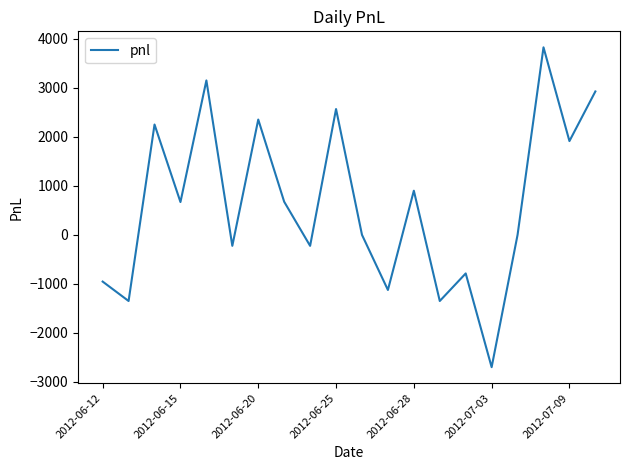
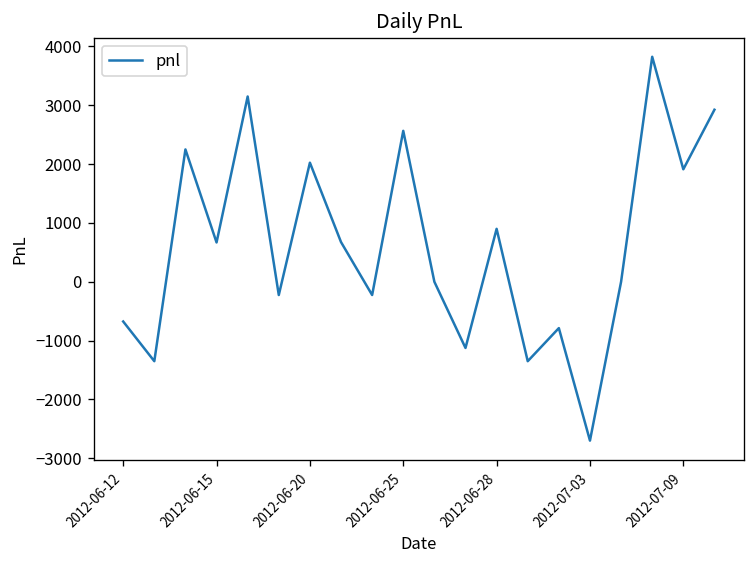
  {
-   "2012-06-12": -1000,
+   "2012-06-12": -700,
    "2012-06-15": 700,
-   "2012-06-20": 2400,
+   "2012-06-20": 2000,
    "2012-06-25": 2600,
    "2012-06-28": 900,
    "2012-07-03": -2700,
    "2012-07-09": 1900
  }
